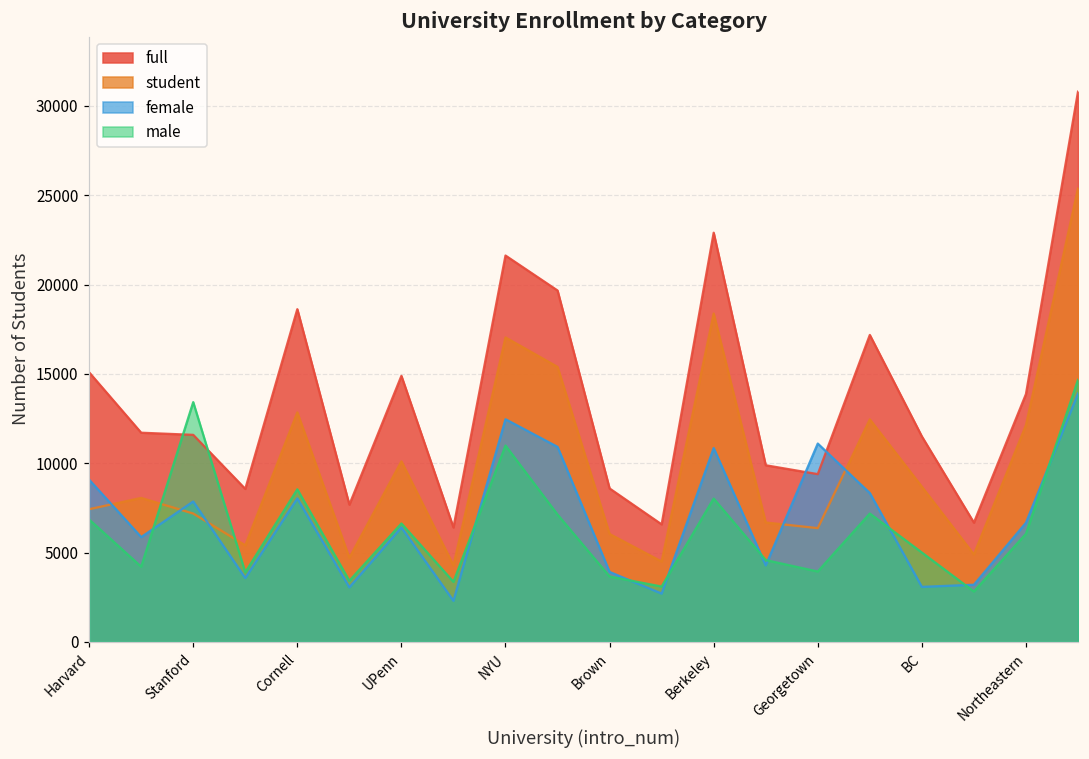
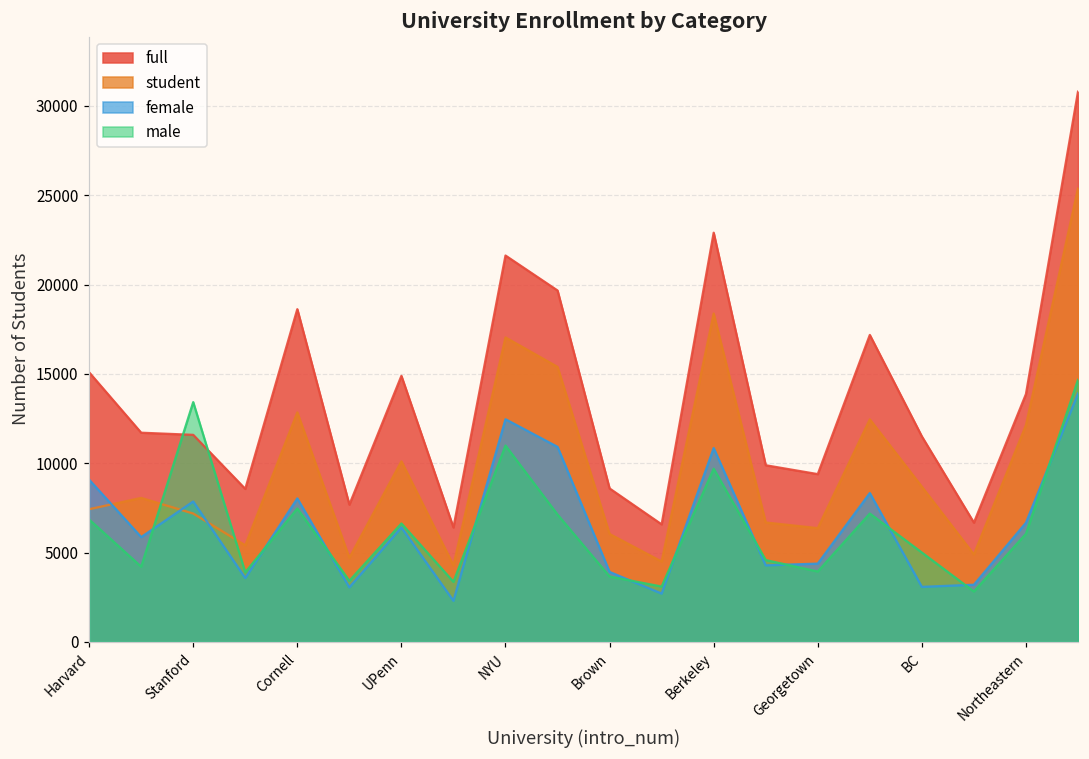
  {
    "female": {
      "Harvard": 9100,
      "Stanford": 7900,
      "Cornell": 8000,
      "UPenn": 6400,
      "NYU": 12500,
      "Brown": 3900,
      "Berkeley": 10800,
-     "Georgetown": 11100,
+     "Georgetown": 4400,
      "BC": 3100,
      "Northeastern": 6700
    },
    "male": {
      "Harvard": 6900,
      "Stanford": 13400,
-     "Cornell": 8500,
+     "Cornell": 7500,
      "UPenn": 6600,
      "NYU": 11000,
      "Brown": 3700,
-     "Berkeley": 8000,
+     "Berkeley": 9700,
      "Georgetown": 3900,
      "BC": 5000,
      "Northeastern": 6100
    }
  }
